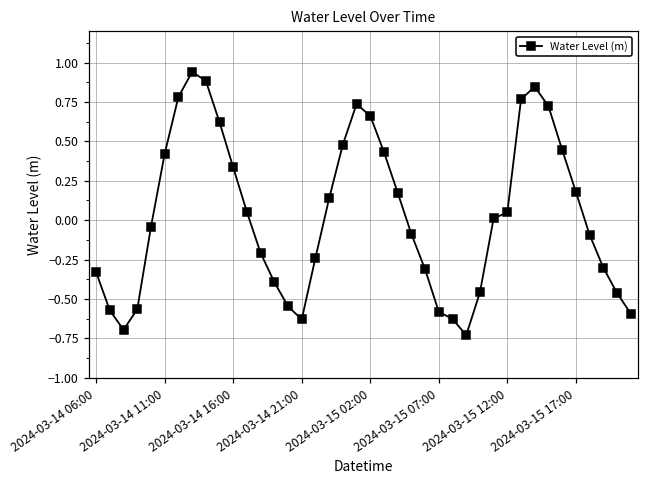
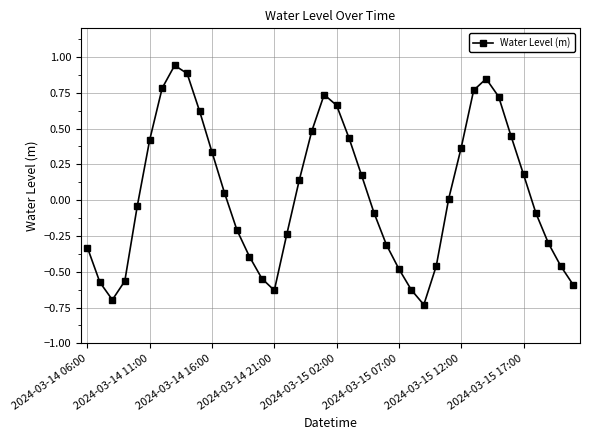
  {
    "2024-03-14 06:00": -0.33,
    "2024-03-14 11:00": 0.42,
    "2024-03-14 16:00": 0.34,
    "2024-03-14 21:00": -0.63,
    "2024-03-15 02:00": 0.66,
-   "2024-03-15 07:00": -0.58,
-   "2024-03-15 12:00": 0.05,
+   "2024-03-15 07:00": -0.48,
+   "2024-03-15 12:00": 0.37,
    "2024-03-15 17:00": 0.18
  }
